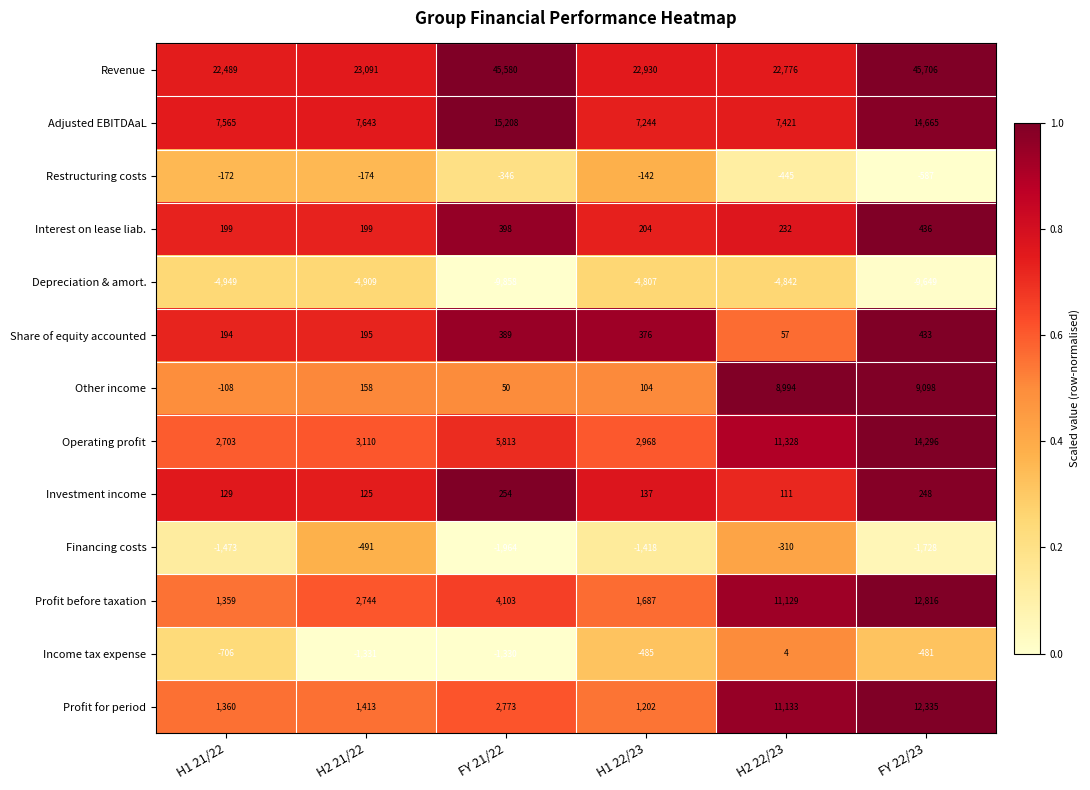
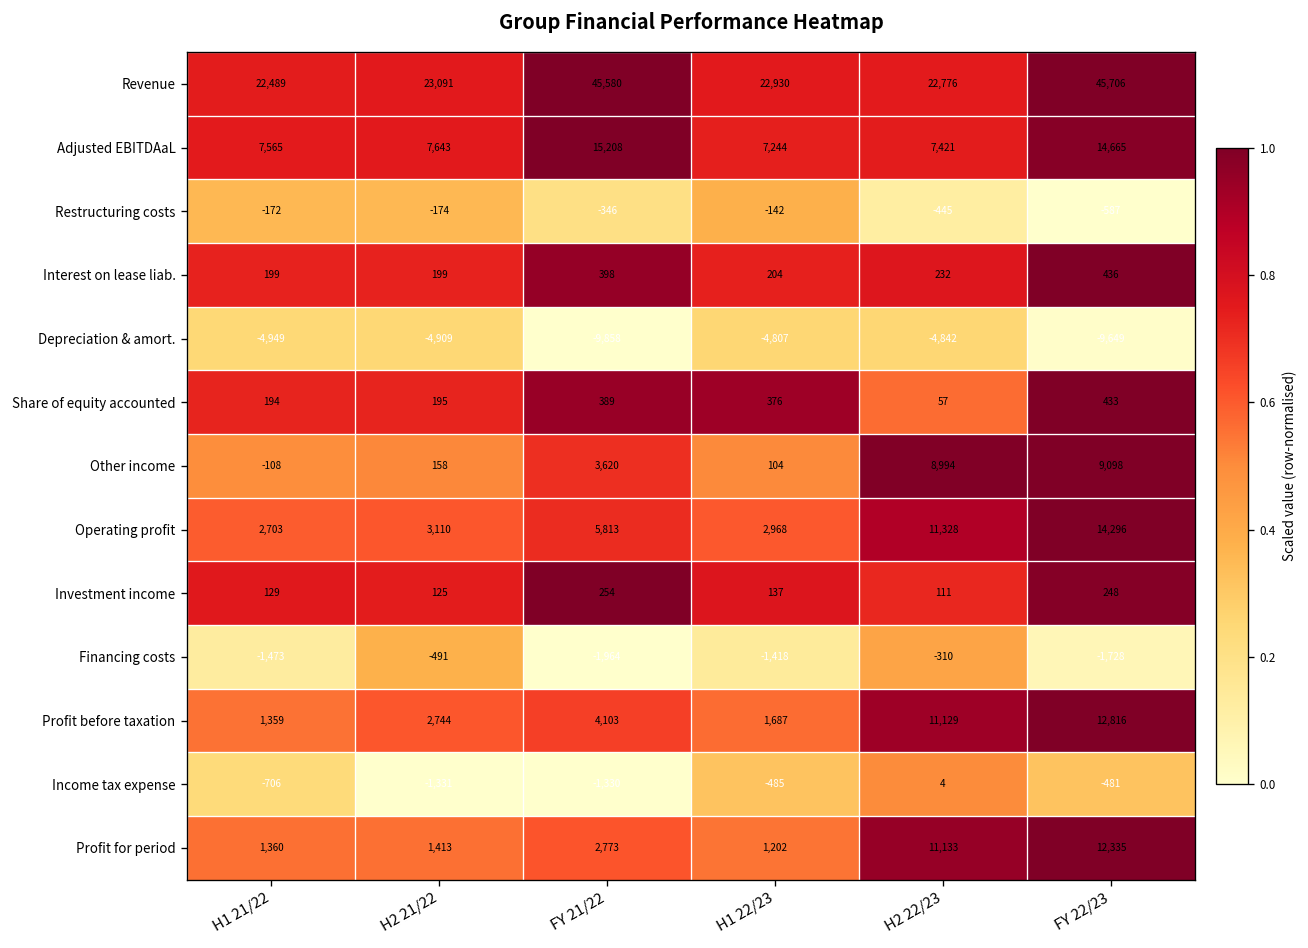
  {
    "Revenue": {
      "H1 21/22": "22,489",
      "H2 21/22": "23,091",
      "FY 21/22": "45,580",
      "H1 22/23": "22,930",
      "H2 22/23": "22,776",
      "FY 22/23": "45,706"
    },
    "Adjusted EBITDAaL": {
      "H1 21/22": "7,565",
      "H2 21/22": "7,643",
      "FY 21/22": "15,208",
      "H1 22/23": "7,244",
      "H2 22/23": "7,421",
      "FY 22/23": "14,665"
    },
    "Restructuring costs": {
      "H1 21/22": "-172",
      "H2 21/22": "-174",
      "FY 21/22": "-346",
      "H1 22/23": "-142",
      "H2 22/23": "-445",
      "FY 22/23": "-587"
    },
    "Interest on lease liab.": {
      "H1 21/22": "199",
      "H2 21/22": "199",
      "FY 21/22": "398",
      "H1 22/23": "204",
      "H2 22/23": "232",
      "FY 22/23": "436"
    },
    "Depreciation & amort.": {
      "H1 21/22": "-4,949",
      "H2 21/22": "-4,909",
      "FY 21/22": "-9,858",
      "H1 22/23": "-4,807",
      "H2 22/23": "-4,842",
      "FY 22/23": "-9,649"
    },
    "Share of equity accounted": {
      "H1 21/22": "194",
      "H2 21/22": "195",
      "FY 21/22": "389",
      "H1 22/23": "376",
      "H2 22/23": "57",
      "FY 22/23": "433"
    },
    "Other income": {
      "H1 21/22": "-108",
      "H2 21/22": "158",
-     "FY 21/22": "50",
+     "FY 21/22": "3,620",
      "H1 22/23": "104",
      "H2 22/23": "8,994",
      "FY 22/23": "9,098"
    },
    "Operating profit": {
      "H1 21/22": "2,703",
      "H2 21/22": "3,110",
      "FY 21/22": "5,813",
      "H1 22/23": "2,968",
      "H2 22/23": "11,328",
      "FY 22/23": "14,296"
    },
    "Investment income": {
      "H1 21/22": "129",
      "H2 21/22": "125",
      "FY 21/22": "254",
      "H1 22/23": "137",
      "H2 22/23": "111",
      "FY 22/23": "248"
    },
    "Financing costs": {
      "H1 21/22": "-1,473",
      "H2 21/22": "-491",
      "FY 21/22": "-1,964",
      "H1 22/23": "-1,418",
      "H2 22/23": "-310",
      "FY 22/23": "-1,728"
    },
    "Profit before taxation": {
      "H1 21/22": "1,359",
      "H2 21/22": "2,744",
      "FY 21/22": "4,103",
      "H1 22/23": "1,687",
      "H2 22/23": "11,129",
      "FY 22/23": "12,816"
    },
    "Income tax expense": {
      "H1 21/22": "-706",
      "H2 21/22": "-1,331",
      "FY 21/22": "-1,330",
      "H1 22/23": "-485",
      "H2 22/23": "4",
      "FY 22/23": "-481"
    },
    "Profit for period": {
      "H1 21/22": "1,360",
      "H2 21/22": "1,413",
      "FY 21/22": "2,773",
      "H1 22/23": "1,202",
      "H2 22/23": "11,133",
      "FY 22/23": "12,335"
    }
  }
